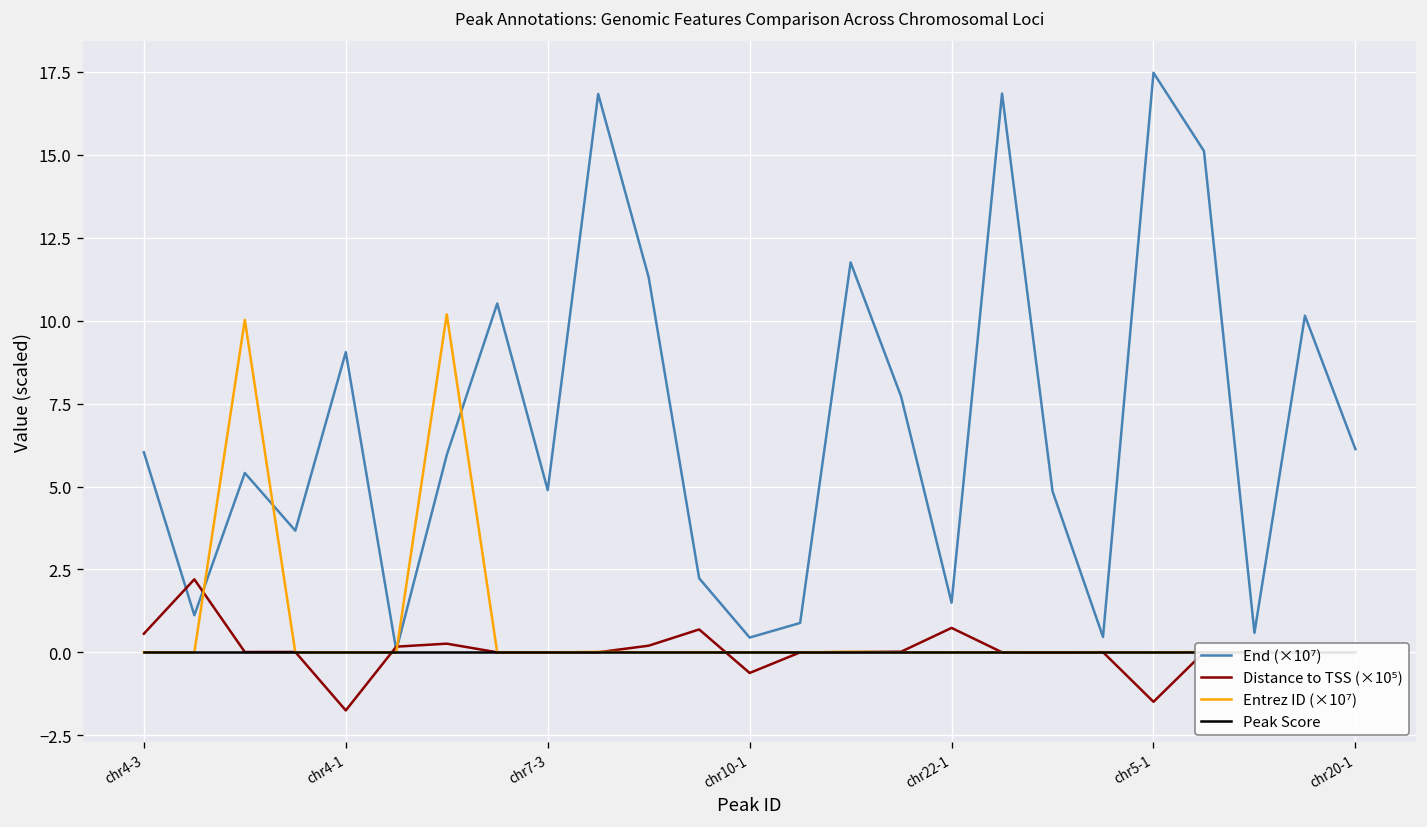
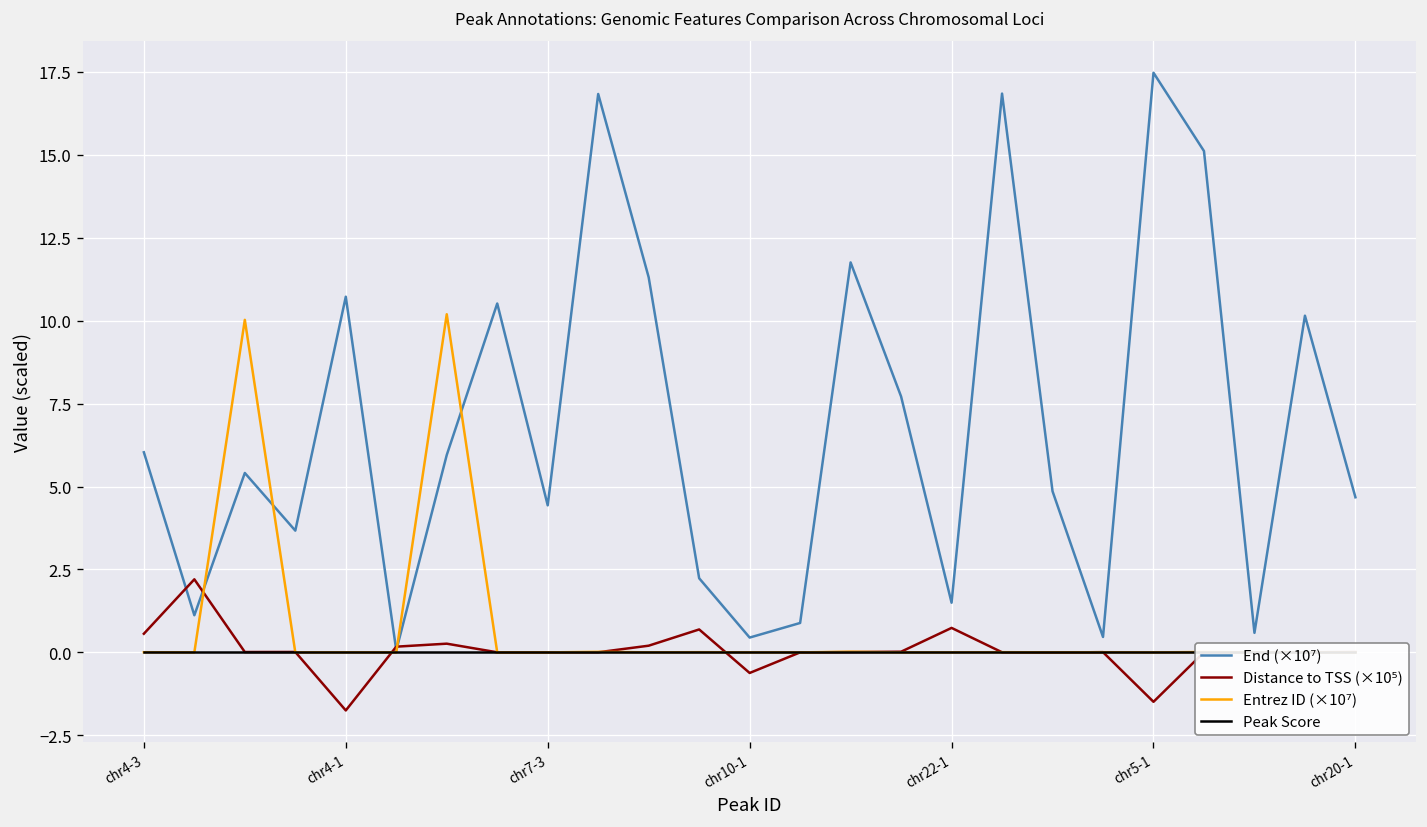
  {
    "End (×10⁷)": {
      "chr4-3": 6.0,
-     "chr4-1": 9.0,
-     "chr7-3": 4.9,
+     "chr4-1": 10.7,
+     "chr7-3": 4.4,
      "chr10-1": 0.4,
      "chr22-1": 1.5,
      "chr5-1": 17.5,
-     "chr20-1": 6.1
+     "chr20-1": 4.7
    },
    "Distance to TSS (×10⁵)": {
      "chr4-3": 0.6,
      "chr4-1": -1.7,
      "chr10-1": -0.6,
      "chr22-1": 0.7,
      "chr5-1": -1.5
    }
  }
